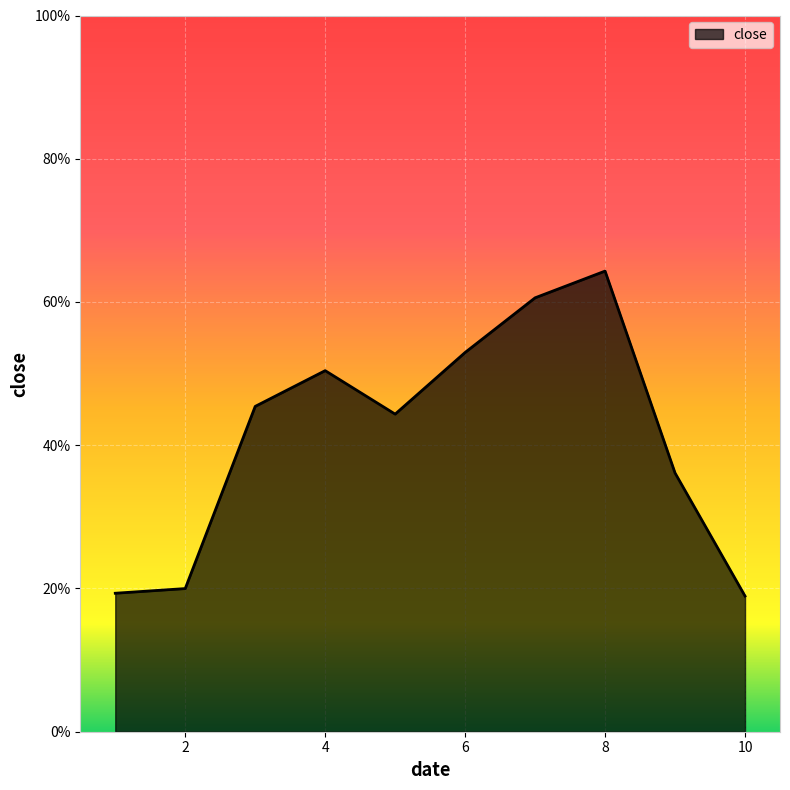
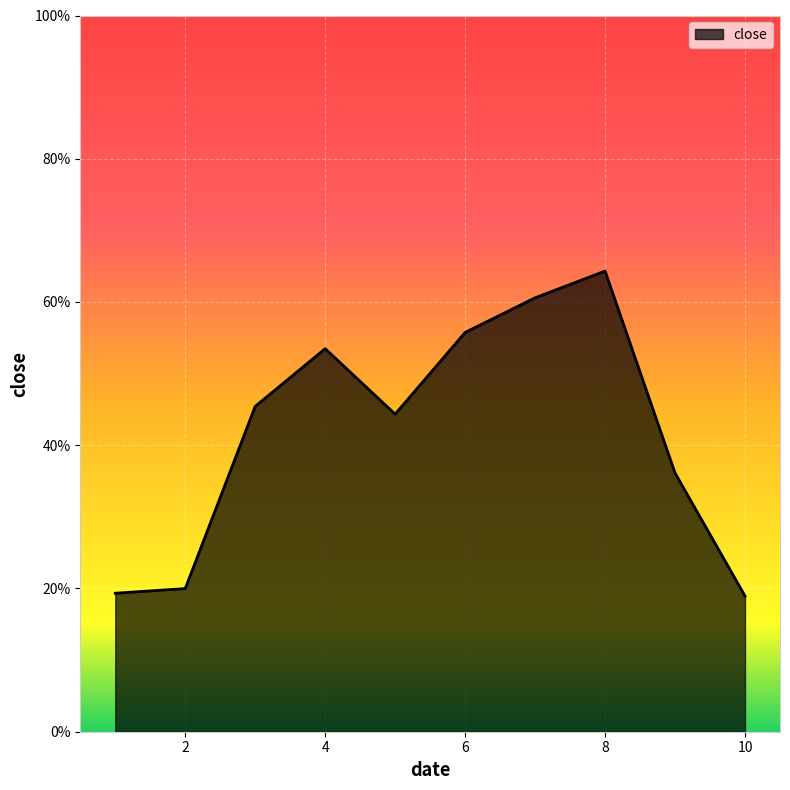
  {
    "2": "20%",
-   "4": "50%",
-   "6": "53%",
+   "4": "53%",
+   "6": "56%",
    "8": "64%",
    "10": "19%"
  }
